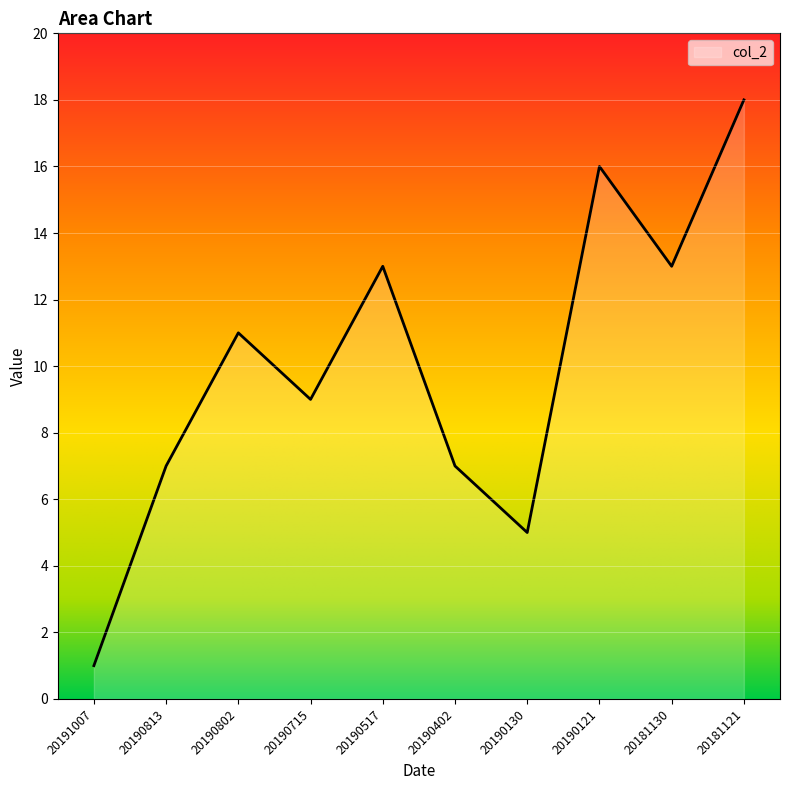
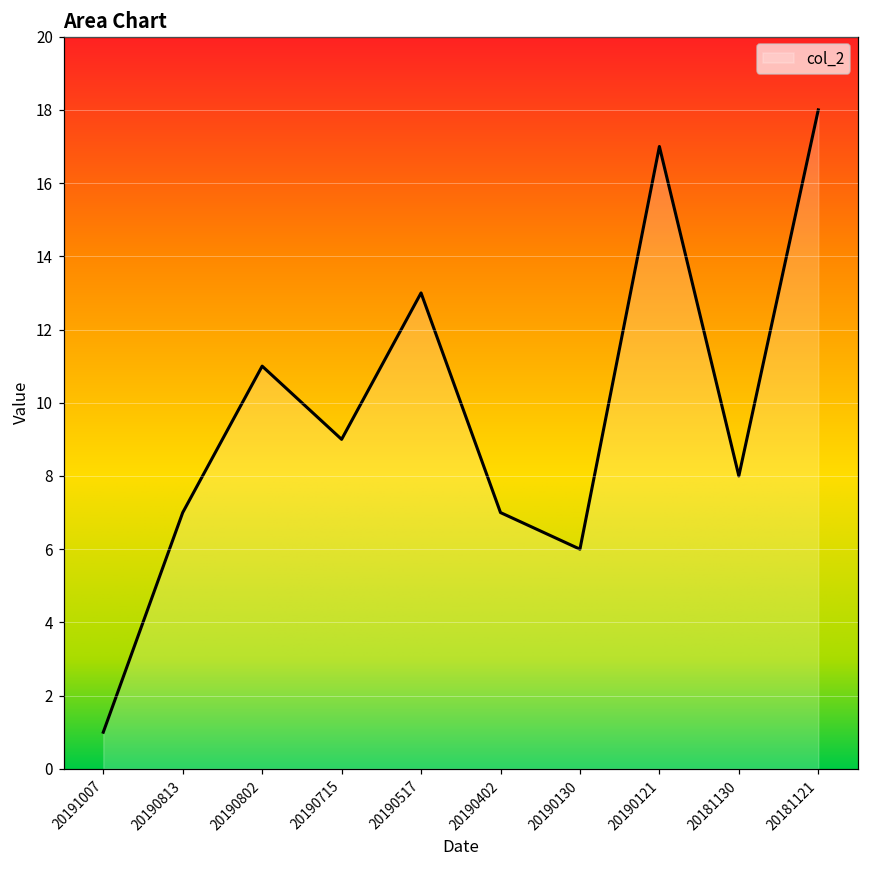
  {
    "20191007": 1,
    "20190813": 7,
    "20190802": 11,
    "20190715": 9,
    "20190517": 13,
    "20190402": 7,
-   "20190130": 5,
-   "20190121": 16,
-   "20181130": 13,
+   "20190130": 6,
+   "20190121": 17,
+   "20181130": 8,
    "20181121": 18
  }
